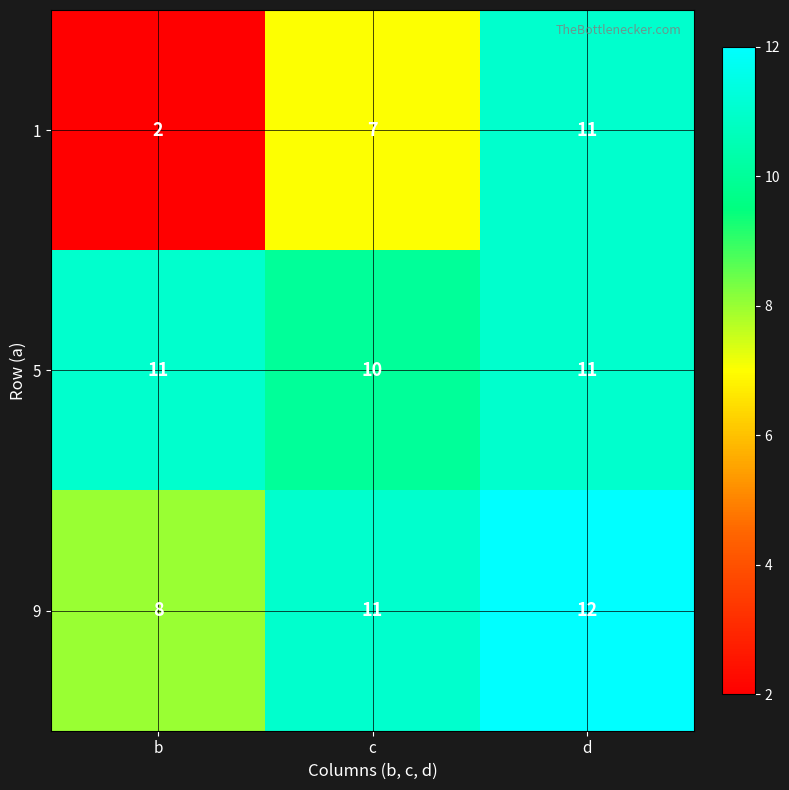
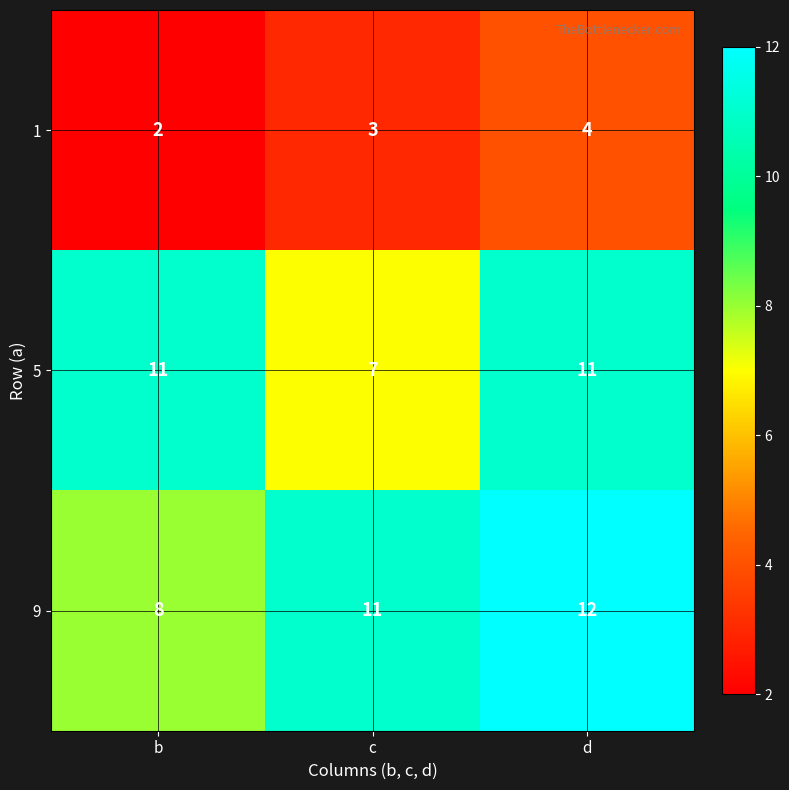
  {
    "1": {
      "b": 2,
-     "c": 7,
-     "d": 11
+     "c": 3,
+     "d": 4
    },
    "5": {
      "b": 11,
-     "c": 10,
+     "c": 7,
      "d": 11
    },
    "9": {
      "b": 8,
      "c": 11,
      "d": 12
    }
  }
